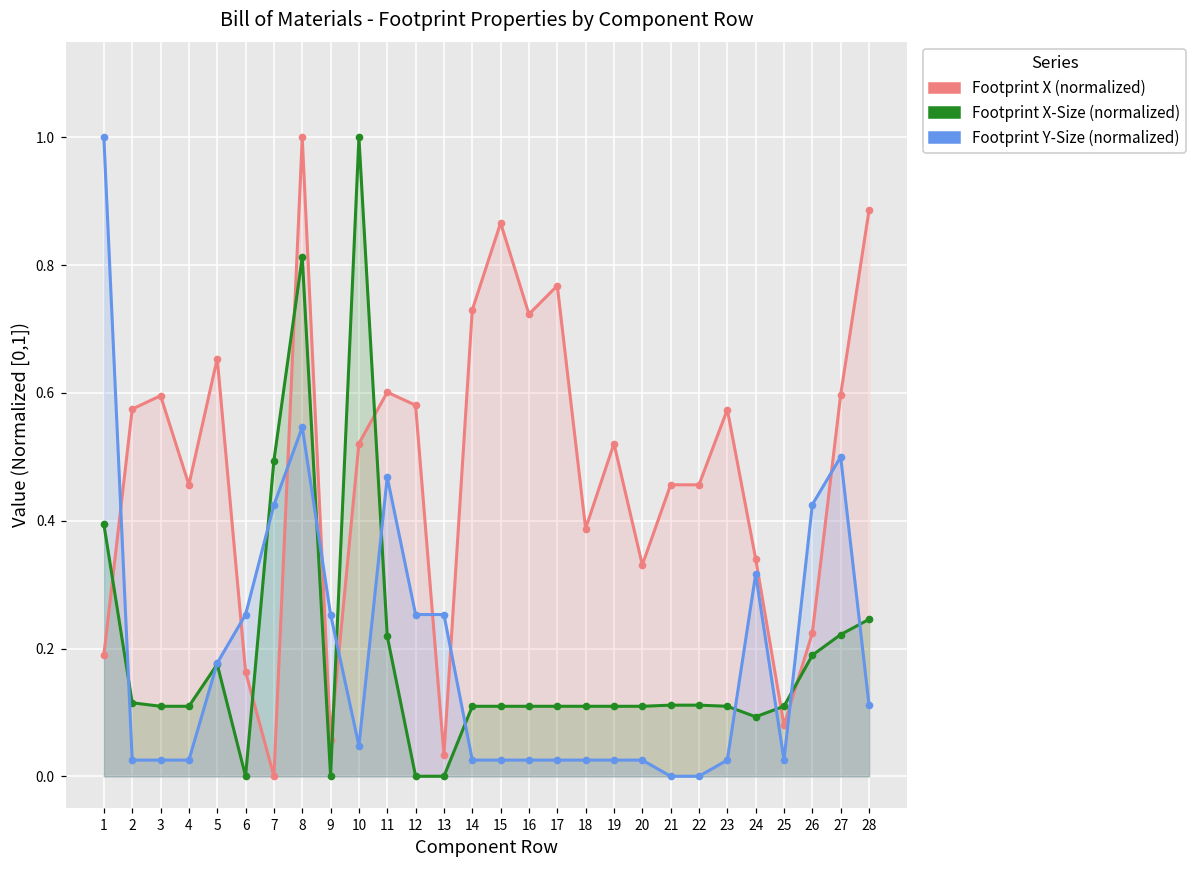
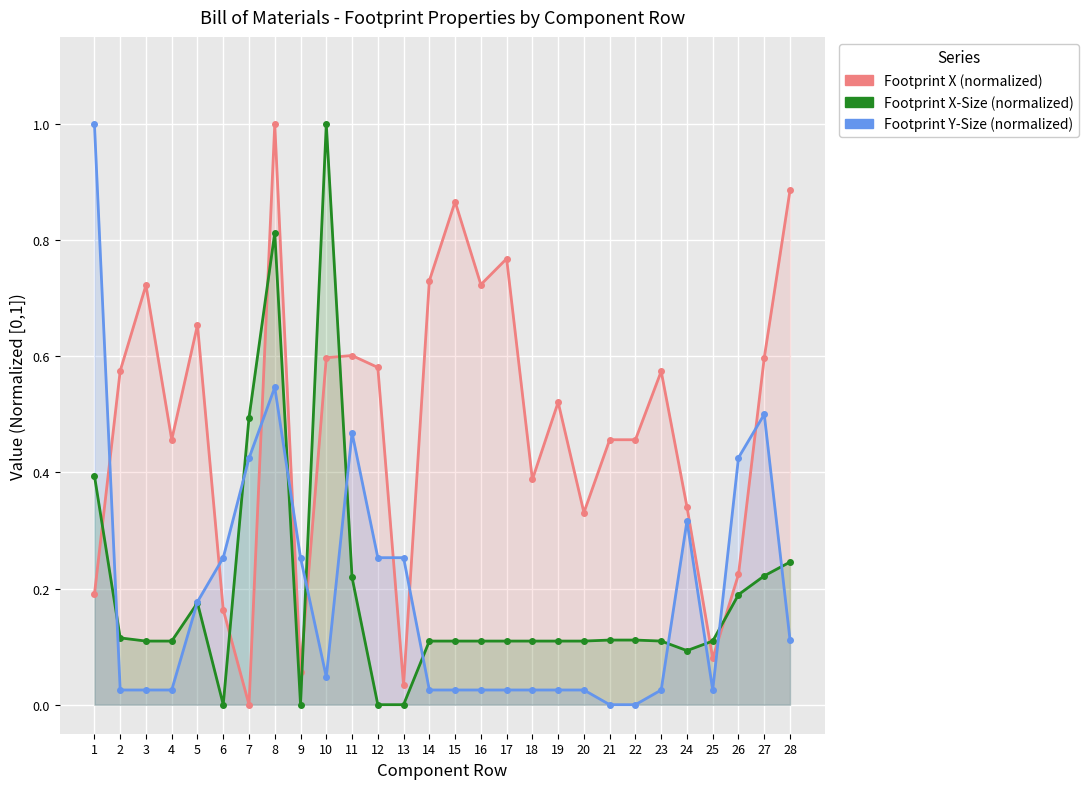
  {
    "Footprint X (normalized)": {
      "1": 0.19,
      "2": 0.57,
-     "3": 0.60,
+     "3": 0.72,
      "4": 0.46,
      "5": 0.65,
      "6": 0.16,
      "7": 0.00,
      "8": 1.00,
      "9": 0.06,
-     "10": 0.52,
+     "10": 0.60,
      "11": 0.60,
      "12": 0.58,
      "13": 0.03,
      "14": 0.73,
      "15": 0.87,
      "16": 0.72,
      "17": 0.77,
      "18": 0.39,
      "19": 0.52,
      "20": 0.33,
      "21": 0.46,
      "22": 0.46,
      "23": 0.57,
      "24": 0.34,
      "25": 0.08,
      "26": 0.22,
      "27": 0.60,
      "28": 0.89
    },
    "Footprint X-Size (normalized)": {
      "1": 0.39,
      "2": 0.12,
      "3": 0.11,
      "4": 0.11,
      "6": 0.00,
      "7": 0.49,
      "8": 0.81,
      "9": 0.00,
      "10": 1.00,
      "11": 0.22,
      "12": 0.00,
      "13": 0.00,
      "14": 0.11,
      "15": 0.11,
      "16": 0.11,
      "17": 0.11,
      "18": 0.11,
      "19": 0.11,
      "20": 0.11,
      "21": 0.11,
      "22": 0.11,
      "23": 0.11,
      "24": 0.09,
      "25": 0.11,
      "26": 0.19,
      "27": 0.22,
      "28": 0.25
    },
    "Footprint Y-Size (normalized)": {
      "1": 1.00,
      "2": 0.03,
      "3": 0.03,
      "4": 0.03,
      "6": 0.25,
      "7": 0.42,
      "8": 0.55,
      "9": 0.25,
      "10": 0.05,
      "11": 0.47,
      "12": 0.25,
      "13": 0.25,
      "14": 0.03,
      "15": 0.03,
      "16": 0.03,
      "17": 0.03,
      "18": 0.03,
      "19": 0.03,
      "20": 0.03,
      "21": 0.00,
      "22": 0.00,
      "23": 0.03,
      "24": 0.32,
      "25": 0.03,
      "26": 0.43,
      "27": 0.50,
      "28": 0.11
    }
  }
